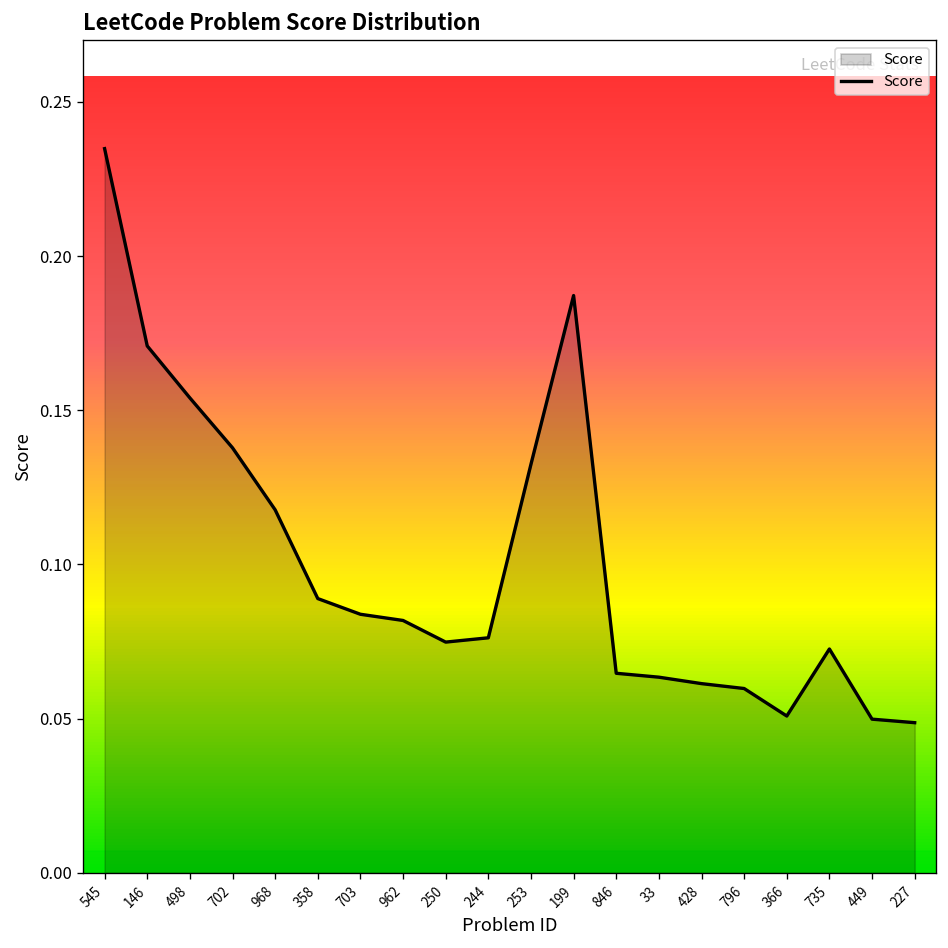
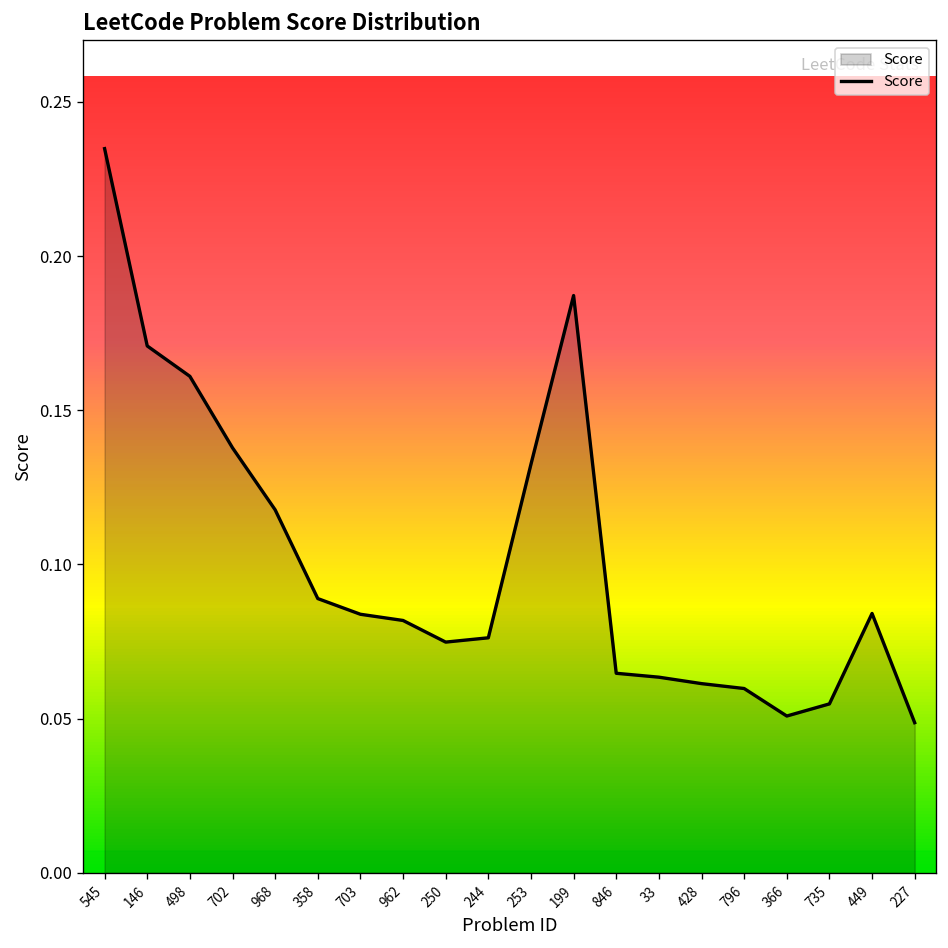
  {
    "545": 0.235,
    "146": 0.171,
-   "498": 0.154,
+   "498": 0.161,
    "702": 0.138,
    "968": 0.118,
    "358": 0.089,
    "703": 0.084,
    "962": 0.082,
    "250": 0.075,
    "244": 0.076,
    "253": 0.133,
    "199": 0.187,
    "846": 0.065,
    "33": 0.063,
    "428": 0.061,
    "796": 0.060,
    "366": 0.051,
-   "735": 0.073,
-   "449": 0.050,
+   "735": 0.055,
+   "449": 0.084,
    "227": 0.049
  }
